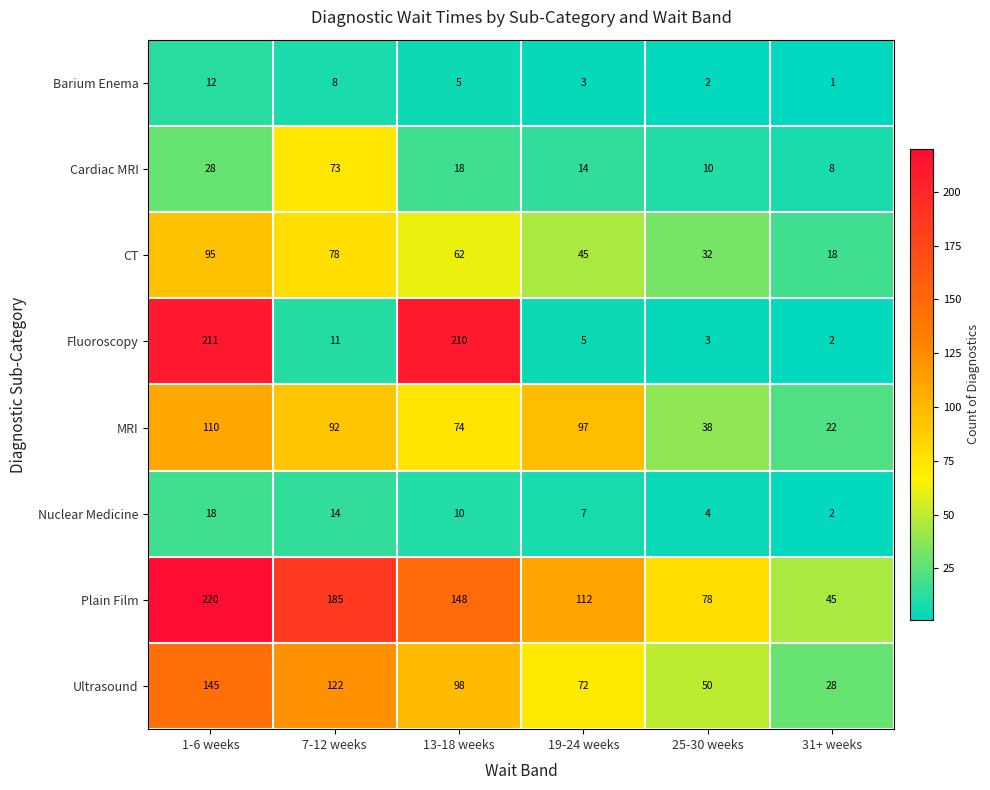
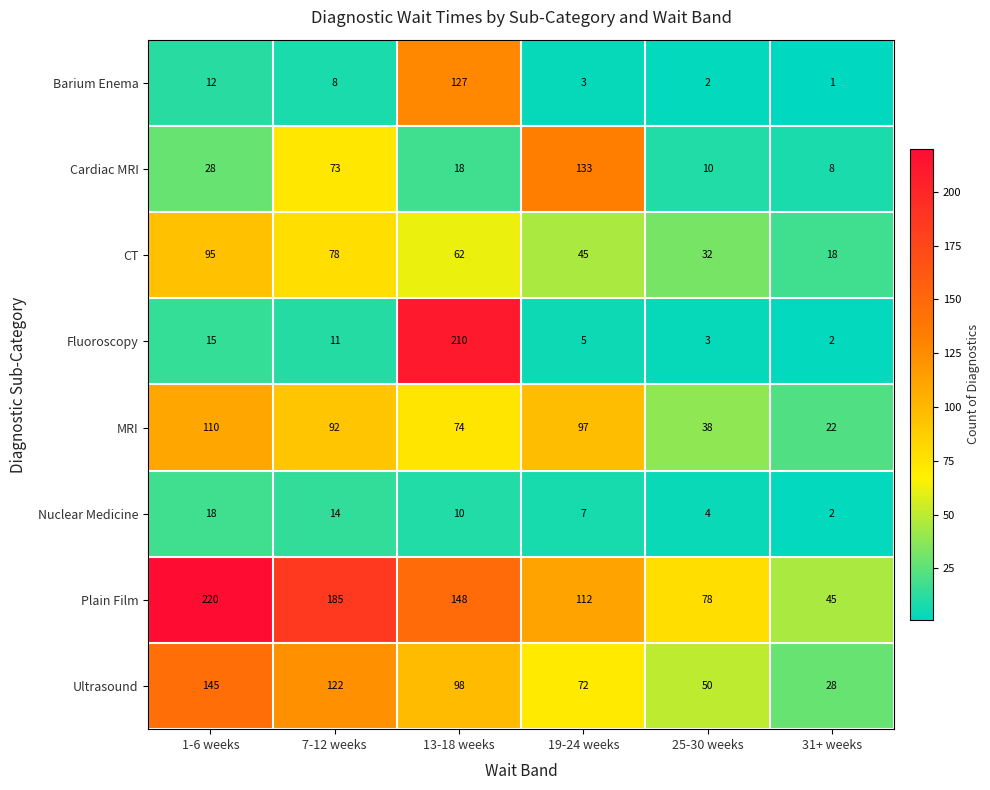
  {
    "Barium Enema": {
      "1-6 weeks": 12,
      "7-12 weeks": 8,
-     "13-18 weeks": 5,
+     "13-18 weeks": 127,
      "19-24 weeks": 3,
      "25-30 weeks": 2,
      "31+ weeks": 1
    },
    "Cardiac MRI": {
      "1-6 weeks": 28,
      "7-12 weeks": 73,
      "13-18 weeks": 18,
-     "19-24 weeks": 14,
+     "19-24 weeks": 133,
      "25-30 weeks": 10,
      "31+ weeks": 8
    },
    "CT": {
      "1-6 weeks": 95,
      "7-12 weeks": 78,
      "13-18 weeks": 62,
      "19-24 weeks": 45,
      "25-30 weeks": 32,
      "31+ weeks": 18
    },
    "Fluoroscopy": {
-     "1-6 weeks": 211,
+     "1-6 weeks": 15,
      "7-12 weeks": 11,
      "13-18 weeks": 210,
      "19-24 weeks": 5,
      "25-30 weeks": 3,
      "31+ weeks": 2
    },
    "MRI": {
      "1-6 weeks": 110,
      "7-12 weeks": 92,
      "13-18 weeks": 74,
      "19-24 weeks": 97,
      "25-30 weeks": 38,
      "31+ weeks": 22
    },
    "Nuclear Medicine": {
      "1-6 weeks": 18,
      "7-12 weeks": 14,
      "13-18 weeks": 10,
      "19-24 weeks": 7,
      "25-30 weeks": 4,
      "31+ weeks": 2
    },
    "Plain Film": {
      "1-6 weeks": 220,
      "7-12 weeks": 185,
      "13-18 weeks": 148,
      "19-24 weeks": 112,
      "25-30 weeks": 78,
      "31+ weeks": 45
    },
    "Ultrasound": {
      "1-6 weeks": 145,
      "7-12 weeks": 122,
      "13-18 weeks": 98,
      "19-24 weeks": 72,
      "25-30 weeks": 50,
      "31+ weeks": 28
    }
  }
